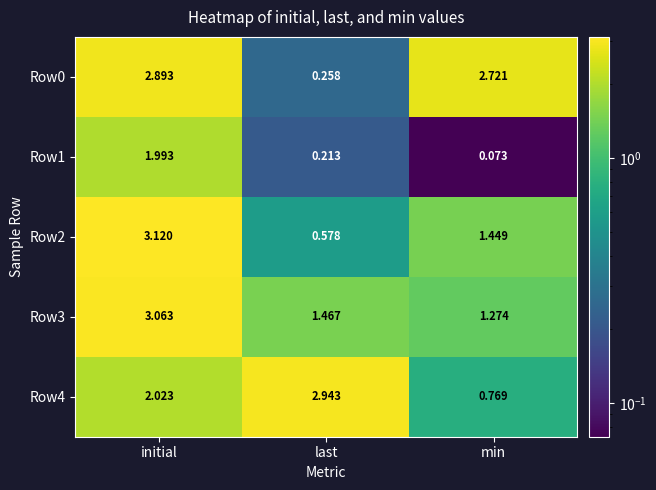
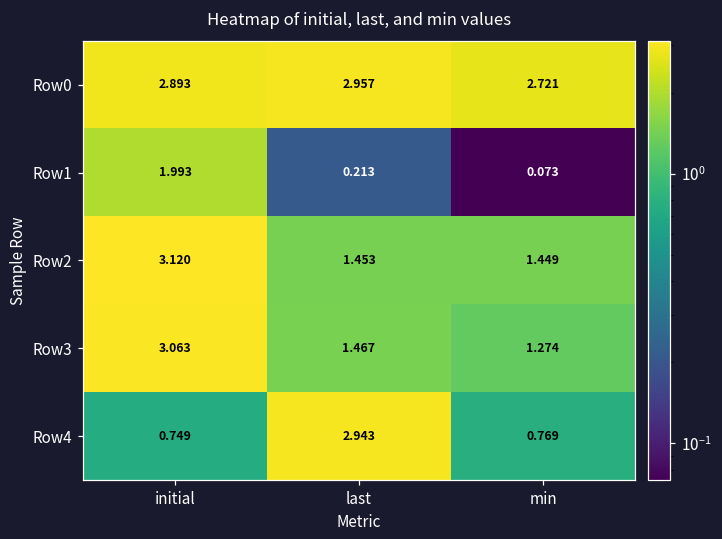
  {
    "Row0": {
      "initial": 2.893,
-     "last": 0.258,
+     "last": 2.957,
      "min": 2.721
    },
    "Row1": {
      "initial": 1.993,
      "last": 0.213,
      "min": 0.073
    },
    "Row2": {
      "initial": 3.120,
-     "last": 0.578,
+     "last": 1.453,
      "min": 1.449
    },
    "Row3": {
      "initial": 3.063,
      "last": 1.467,
      "min": 1.274
    },
    "Row4": {
-     "initial": 2.023,
+     "initial": 0.749,
      "last": 2.943,
      "min": 0.769
    }
  }
